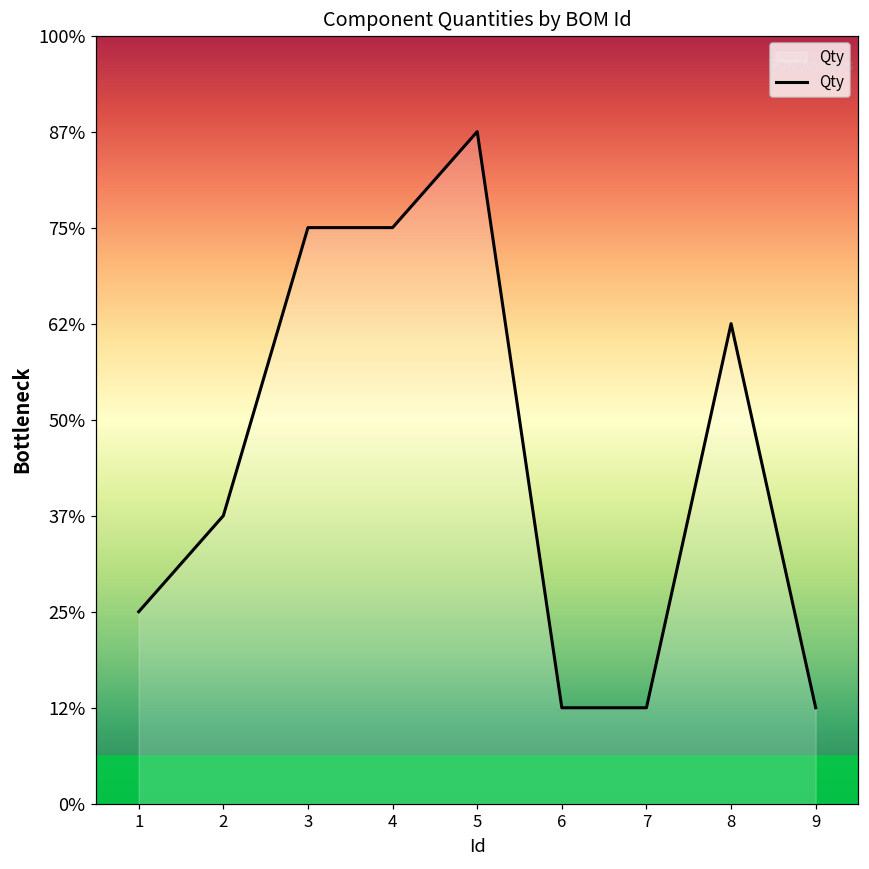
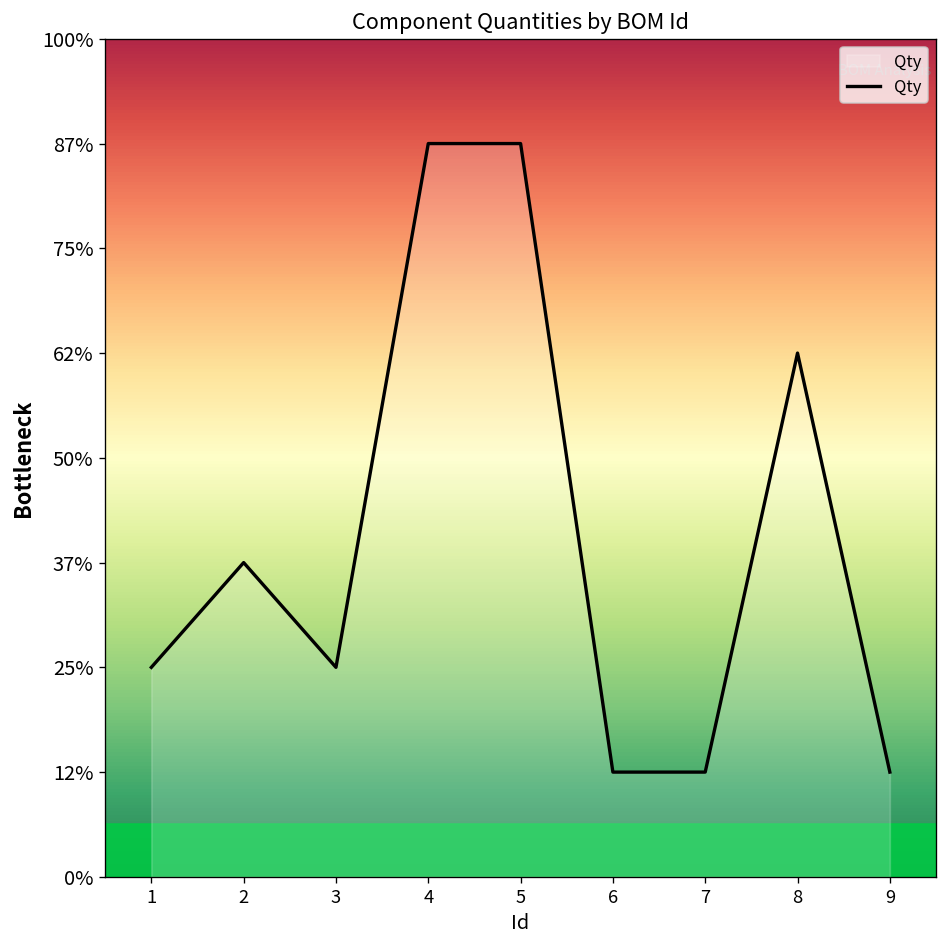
  {
    "1": "25%",
    "2": "38%",
-   "3": "75%",
-   "4": "75%",
+   "3": "25%",
+   "4": "88%",
    "5": "88%",
    "6": "13%",
    "7": "13%",
    "8": "63%",
    "9": "13%"
  }
